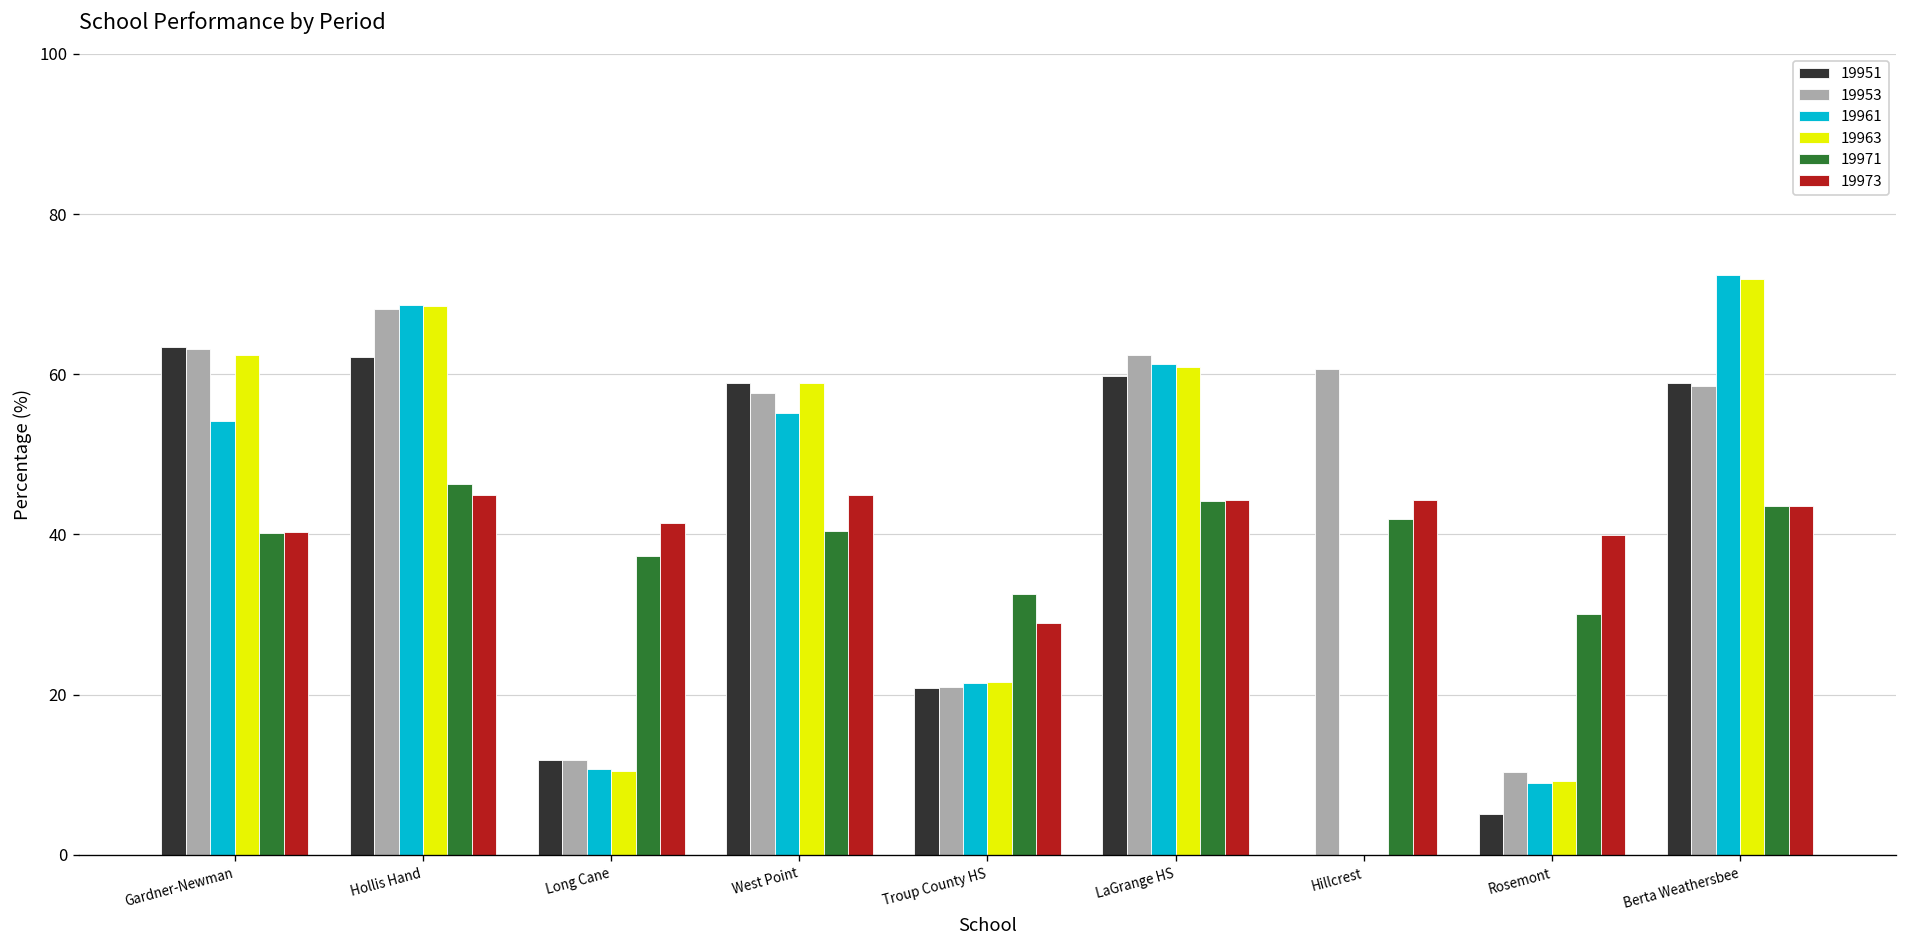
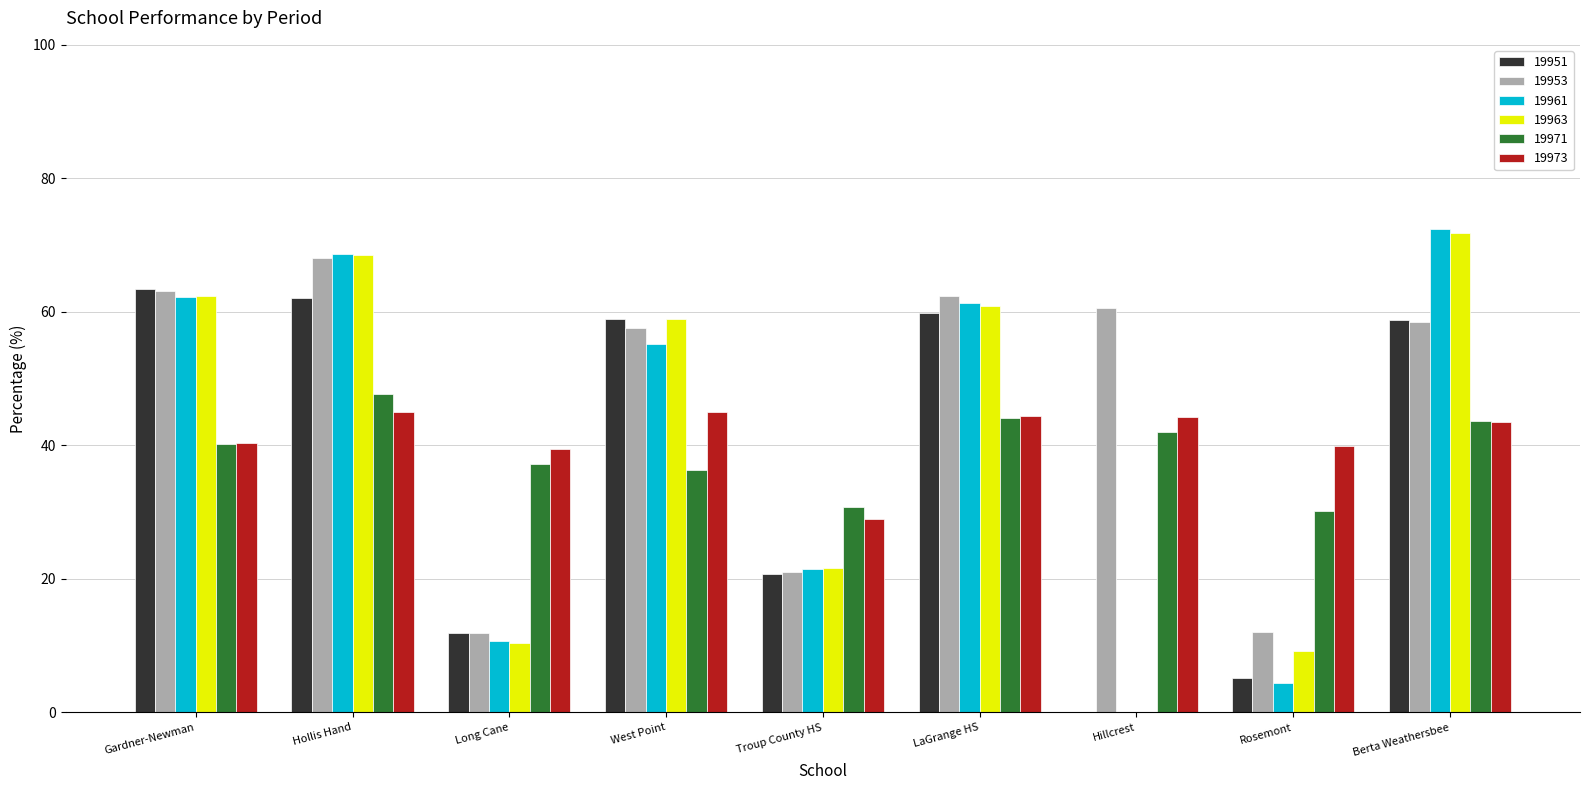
  {
    "19951": {
      "Gardner-Newman": 63,
      "Hollis Hand": 62,
      "Long Cane": 12,
      "West Point": 59,
      "Troup County HS": 21,
      "LaGrange HS": 60,
      "Hillcrest": 0,
      "Rosemont": 5,
      "Berta Weathersbee": 59
    },
    "19953": {
      "Gardner-Newman": 63,
      "Hollis Hand": 68,
      "Long Cane": 12,
      "West Point": 58,
      "Troup County HS": 21,
      "LaGrange HS": 62,
      "Hillcrest": 61,
-     "Rosemont": 10,
+     "Rosemont": 12,
      "Berta Weathersbee": 59
    },
    "19961": {
-     "Gardner-Newman": 54,
+     "Gardner-Newman": 62,
      "Hollis Hand": 69,
      "Long Cane": 11,
      "West Point": 55,
      "Troup County HS": 21,
      "LaGrange HS": 61,
      "Hillcrest": 0,
-     "Rosemont": 9,
+     "Rosemont": 4,
      "Berta Weathersbee": 72
    },
    "19963": {
      "Gardner-Newman": 62,
      "Hollis Hand": 68,
      "Long Cane": 10,
      "West Point": 59,
      "Troup County HS": 22,
      "LaGrange HS": 61,
      "Hillcrest": 0,
      "Rosemont": 9,
      "Berta Weathersbee": 72
    },
    "19971": {
      "Gardner-Newman": 40,
-     "Hollis Hand": 46,
+     "Hollis Hand": 48,
      "Long Cane": 37,
-     "West Point": 40,
-     "Troup County HS": 33,
+     "West Point": 36,
+     "Troup County HS": 31,
      "LaGrange HS": 44,
      "Hillcrest": 42,
      "Rosemont": 30,
      "Berta Weathersbee": 44
    },
    "19973": {
      "Gardner-Newman": 40,
      "Hollis Hand": 45,
-     "Long Cane": 41,
+     "Long Cane": 39,
      "West Point": 45,
      "Troup County HS": 29,
      "LaGrange HS": 44,
      "Hillcrest": 44,
      "Rosemont": 40,
      "Berta Weathersbee": 44
    }
  }
